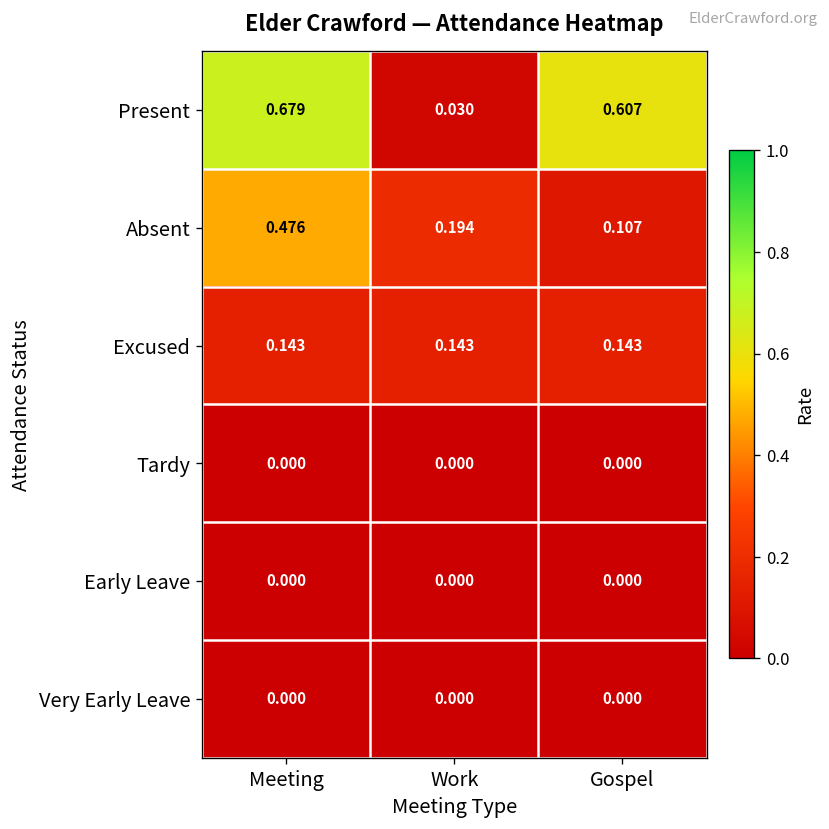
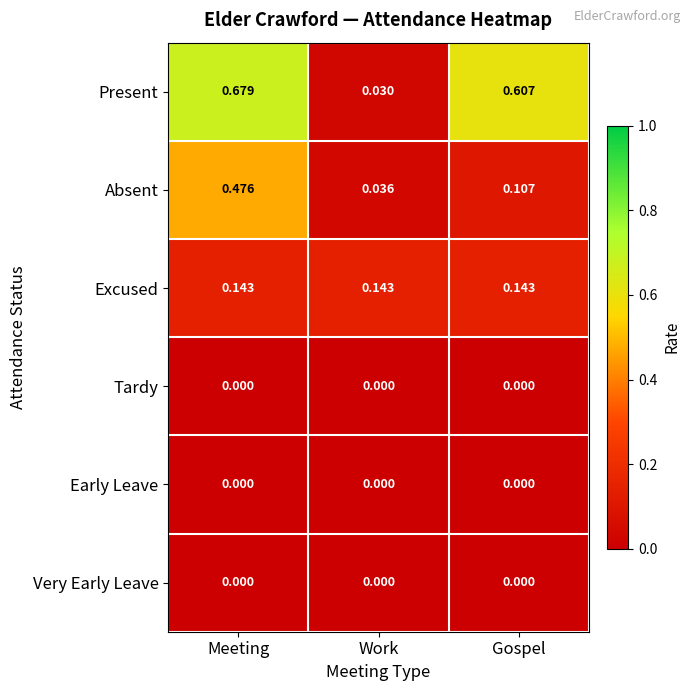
  {
    "Present": {
      "Meeting": 0.679,
      "Work": 0.030,
      "Gospel": 0.607
    },
    "Absent": {
      "Meeting": 0.476,
-     "Work": 0.194,
+     "Work": 0.036,
      "Gospel": 0.107
    },
    "Excused": {
      "Meeting": 0.143,
      "Work": 0.143,
      "Gospel": 0.143
    },
    "Tardy": {
      "Meeting": 0.000,
      "Work": 0.000,
      "Gospel": 0.000
    },
    "Early Leave": {
      "Meeting": 0.000,
      "Work": 0.000,
      "Gospel": 0.000
    },
    "Very Early Leave": {
      "Meeting": 0.000,
      "Work": 0.000,
      "Gospel": 0.000
    }
  }
